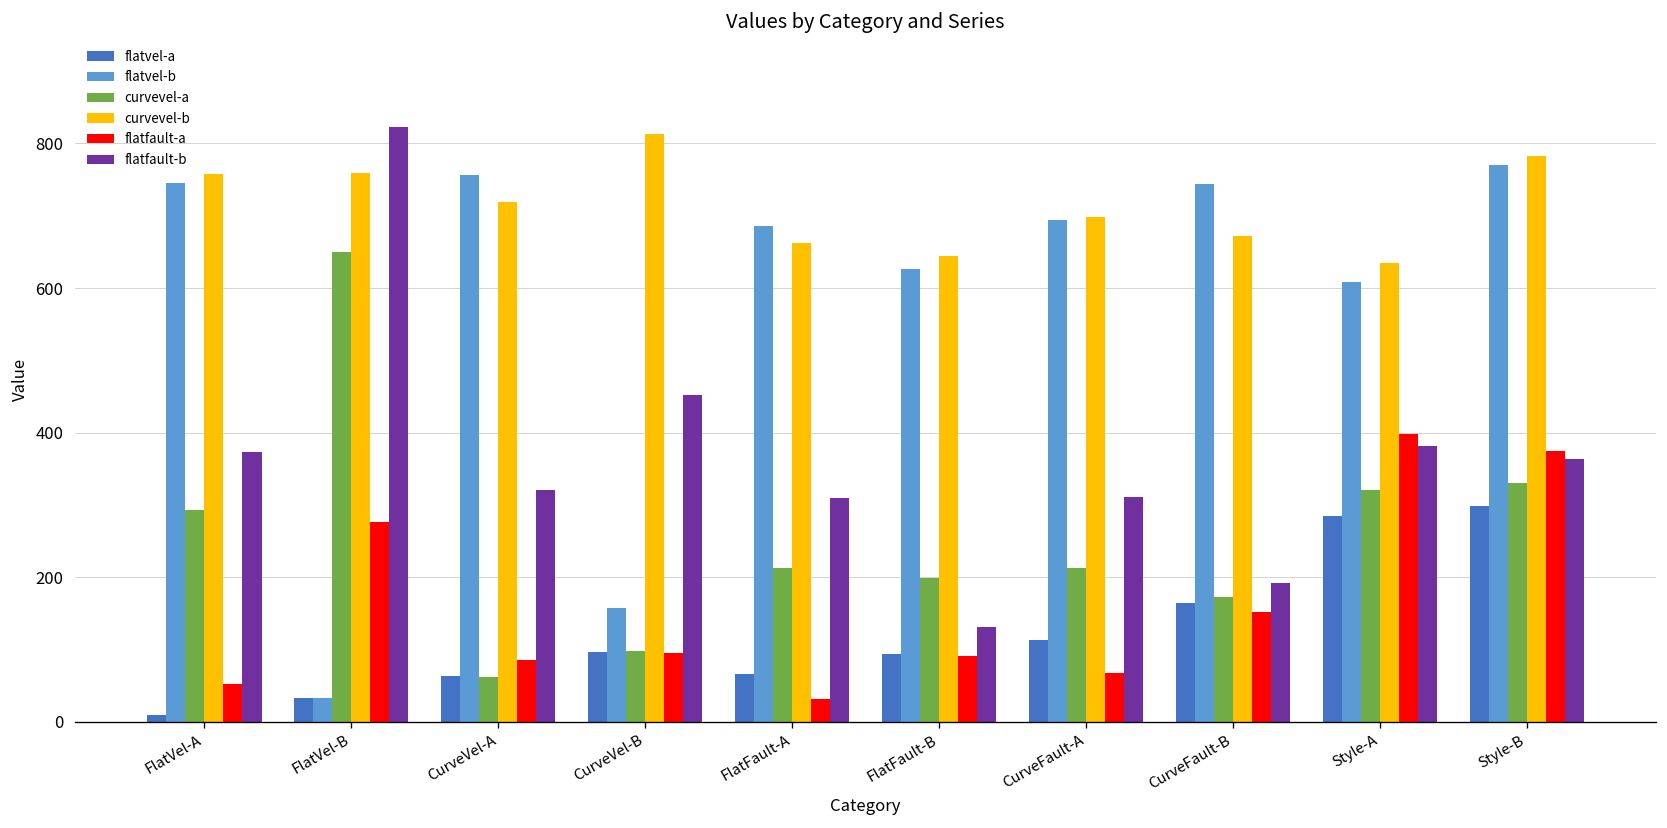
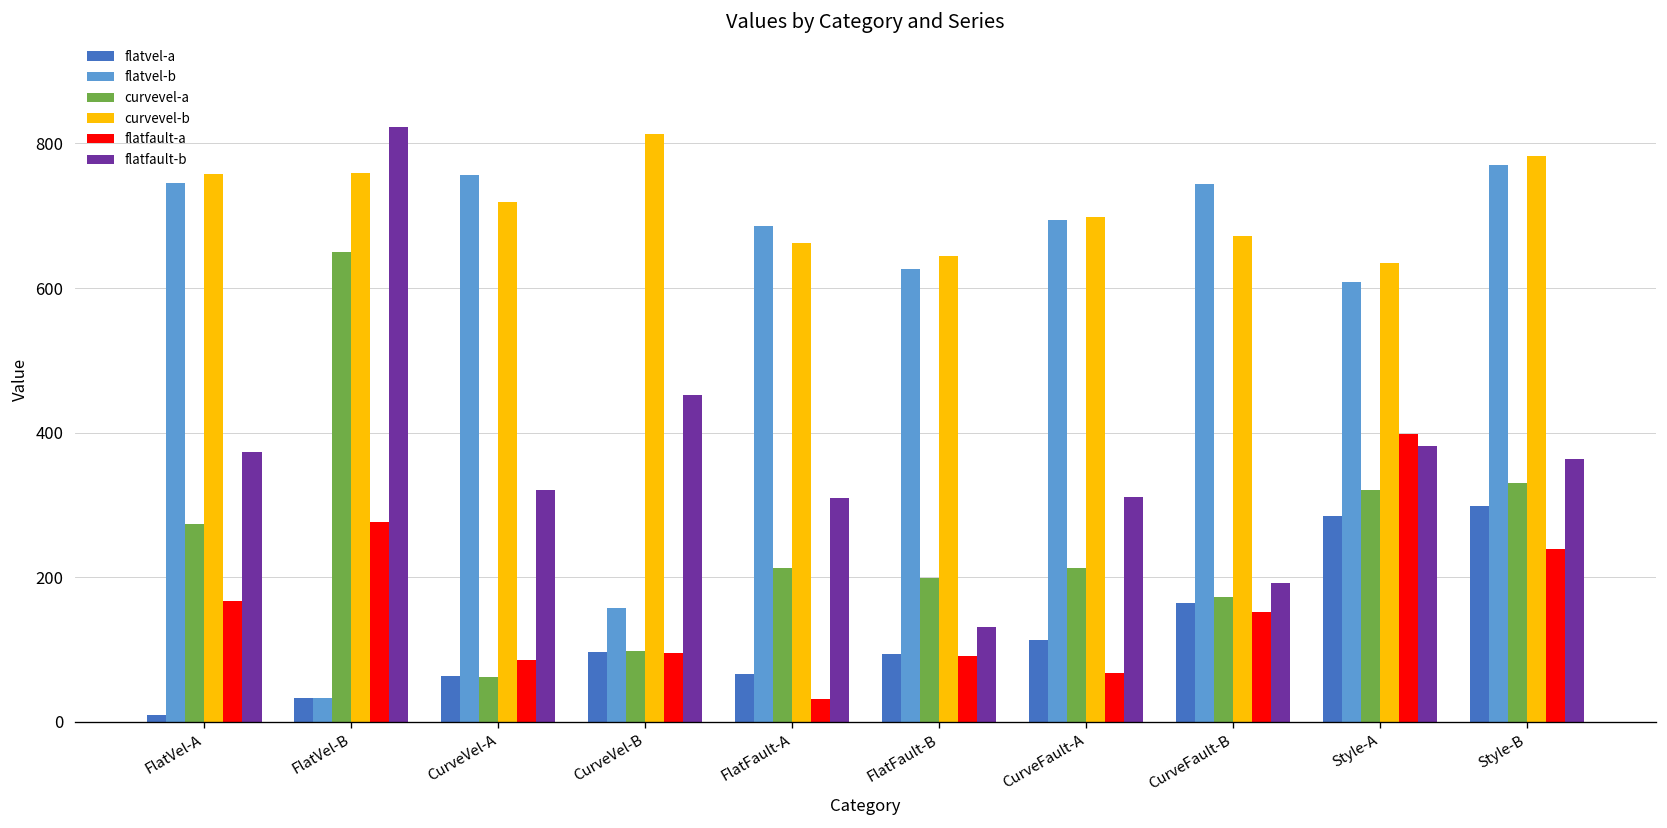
  {
    "curvevel-a": {
-     "FlatVel-A": 290,
+     "FlatVel-A": 270,
      "FlatVel-B": 650,
      "CurveVel-A": 60,
      "CurveVel-B": 100,
      "FlatFault-A": 210,
      "FlatFault-B": 200,
      "CurveFault-A": 210,
      "CurveFault-B": 170,
      "Style-A": 320,
      "Style-B": 330
    },
    "curvevel-b": {
      "FlatVel-A": 760,
      "FlatVel-B": 760,
      "CurveVel-A": 720,
      "CurveVel-B": 810,
      "FlatFault-A": 660,
      "FlatFault-B": 640,
      "CurveFault-A": 700,
      "CurveFault-B": 670,
      "Style-A": 640,
      "Style-B": 780
    },
    "flatfault-a": {
-     "FlatVel-A": 50,
+     "FlatVel-A": 170,
      "FlatVel-B": 280,
      "CurveVel-A": 90,
      "CurveVel-B": 100,
      "FlatFault-A": 30,
      "FlatFault-B": 90,
      "CurveFault-A": 70,
      "CurveFault-B": 150,
      "Style-A": 400,
-     "Style-B": 370
+     "Style-B": 240
    },
    "flatfault-b": {
      "FlatVel-A": 370,
      "FlatVel-B": 820,
      "CurveVel-A": 320,
      "CurveVel-B": 450,
      "FlatFault-A": 310,
      "FlatFault-B": 130,
      "CurveFault-A": 310,
      "CurveFault-B": 190,
      "Style-A": 380,
      "Style-B": 360
    }
  }
